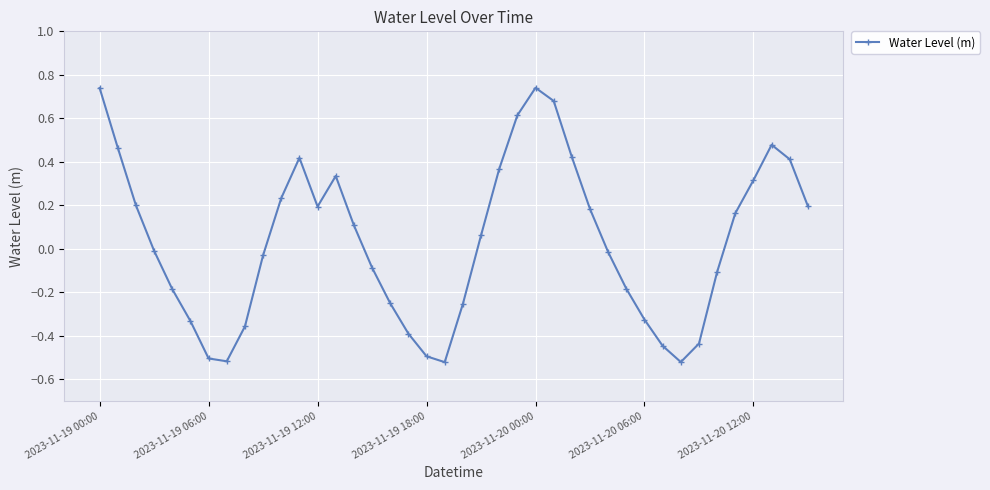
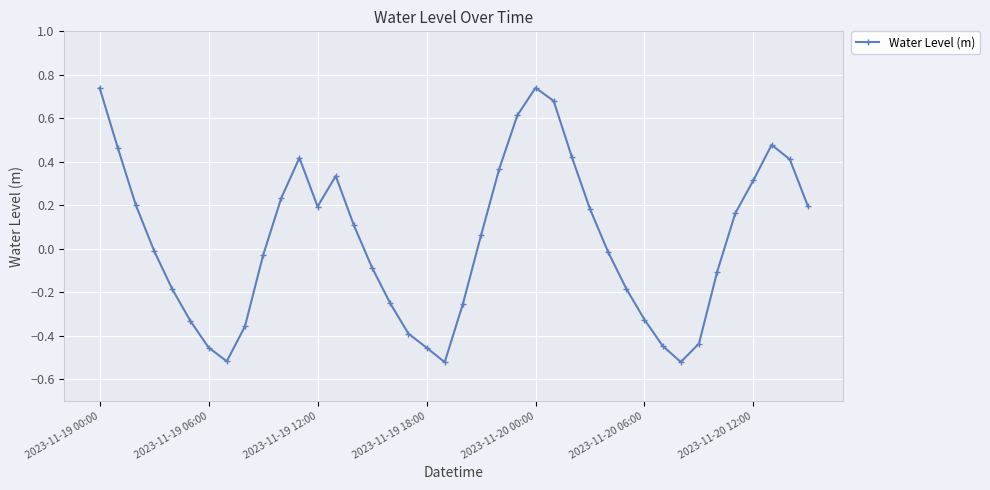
  {
    "2023-11-19 00:00": 0.74,
-   "2023-11-19 06:00": -0.50,
+   "2023-11-19 06:00": -0.45,
    "2023-11-19 12:00": 0.19,
-   "2023-11-19 18:00": -0.49,
+   "2023-11-19 18:00": -0.45,
    "2023-11-20 00:00": 0.74,
    "2023-11-20 06:00": -0.33,
    "2023-11-20 12:00": 0.32
  }
